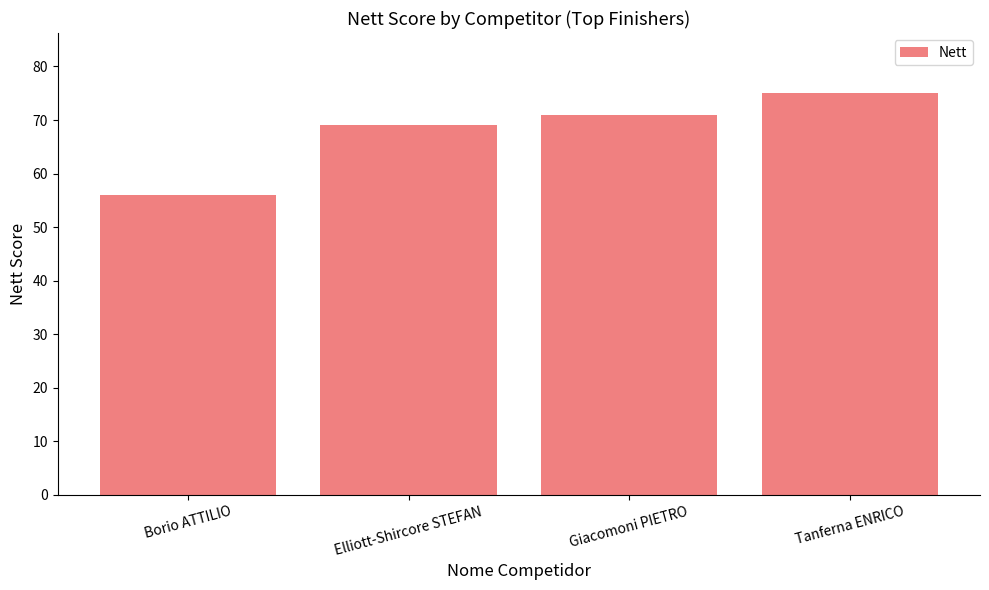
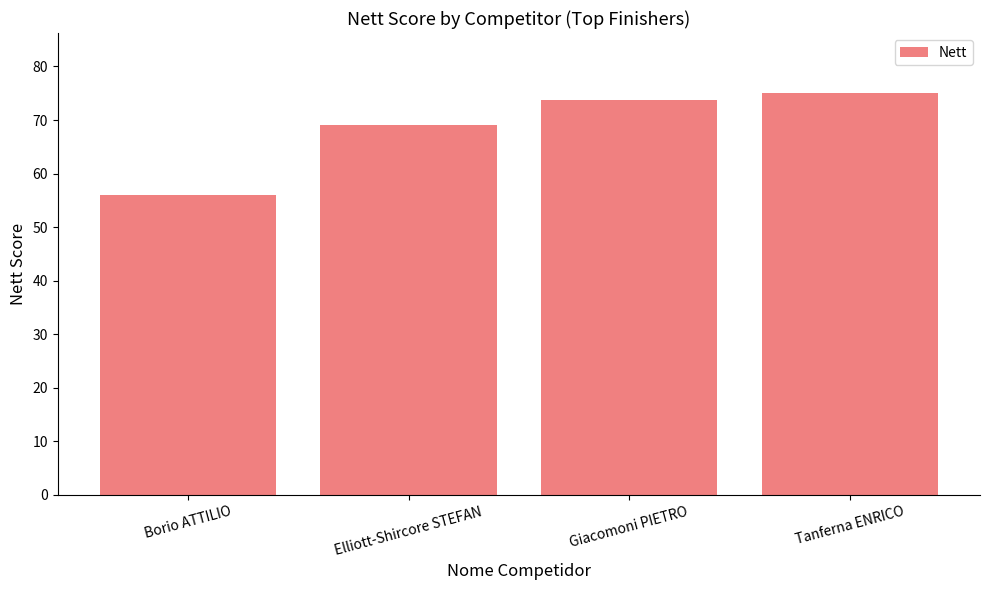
  {
    "Borio ATTILIO": 56,
    "Elliott-Shircore STEFAN": 69,
-   "Giacomoni PIETRO": 71,
+   "Giacomoni PIETRO": 74,
    "Tanferna ENRICO": 75
  }
